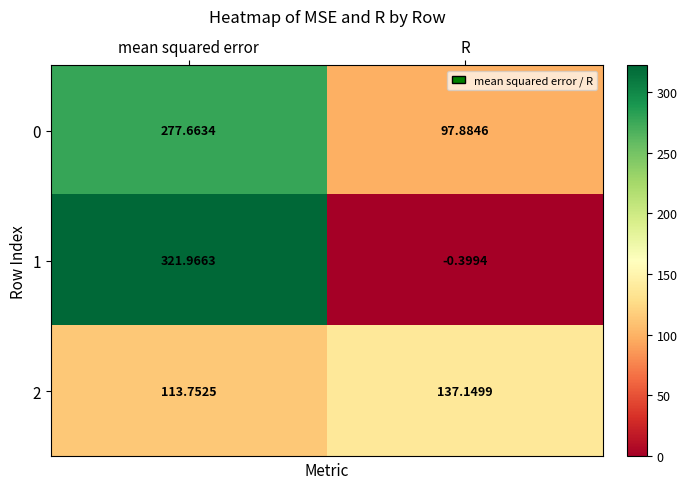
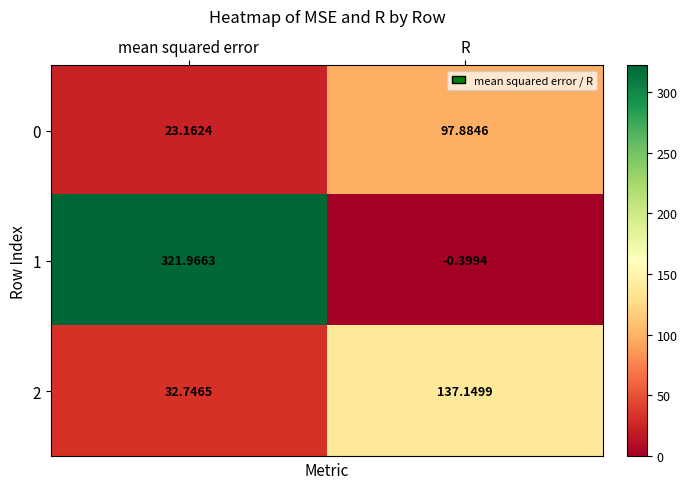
  {
    "0": {
-     "mean squared error": 277.6634,
+     "mean squared error": 23.1624,
      "R": 97.8846
    },
    "1": {
      "mean squared error": 321.9663,
      "R": -0.3994
    },
    "2": {
-     "mean squared error": 113.7525,
+     "mean squared error": 32.7465,
      "R": 137.1499
    }
  }
